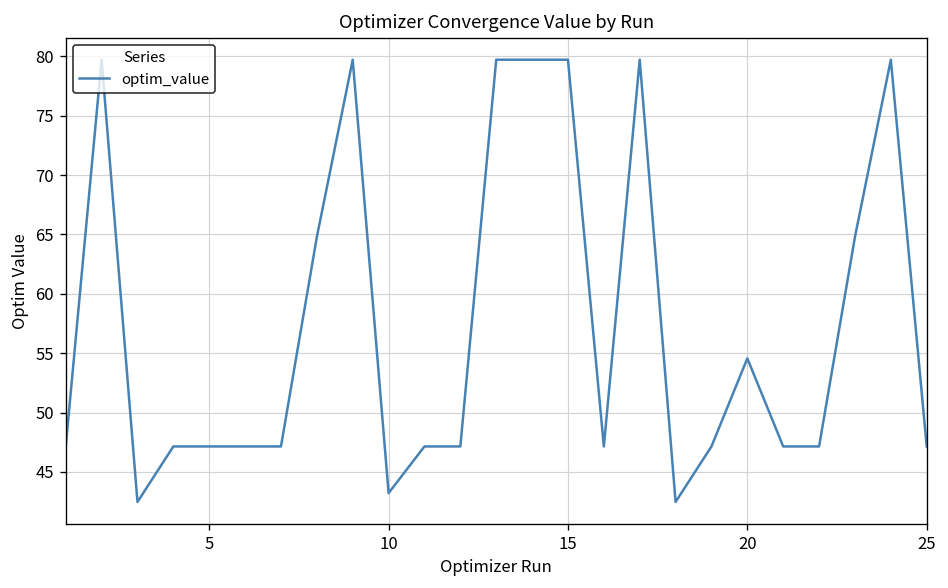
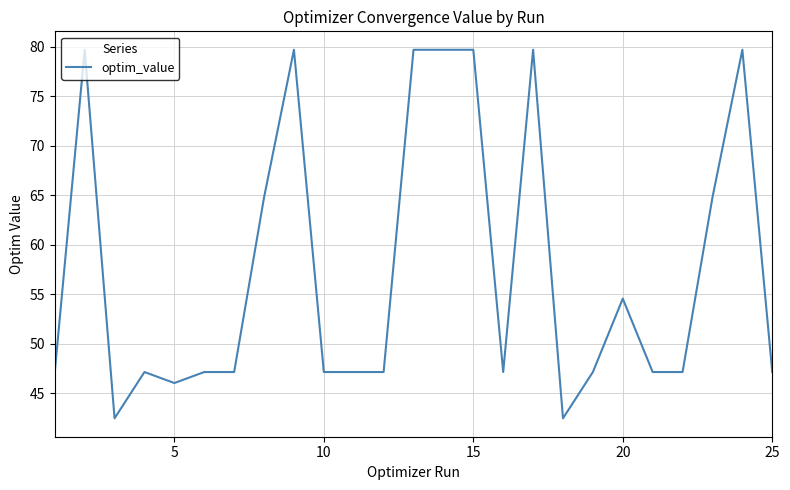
  {
-   "5": 47,
-   "10": 43,
+   "5": 46,
+   "10": 47,
    "15": 80,
    "20": 55,
    "25": 47
  }
